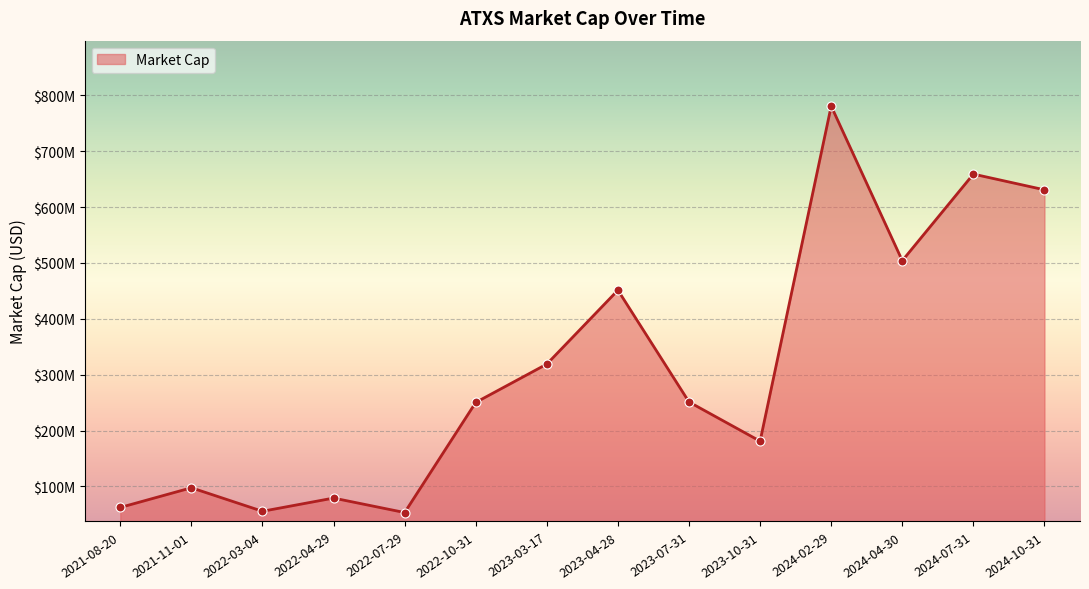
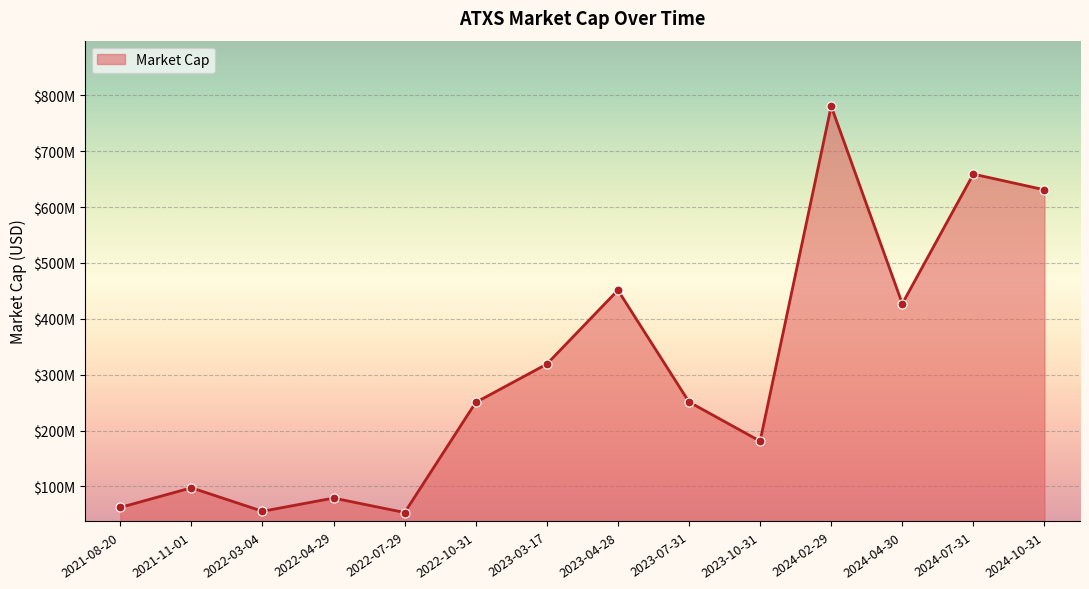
  {
    "2021-08-20": "$60000000",
    "2021-11-01": "$100000000",
    "2022-03-04": "$60000000",
    "2022-04-29": "$80000000",
    "2022-07-29": "$50000000",
    "2022-10-31": "$250000000",
    "2023-03-17": "$320000000",
    "2023-04-28": "$450000000",
    "2023-07-31": "$250000000",
    "2023-10-31": "$180000000",
    "2024-02-29": "$780000000",
-   "2024-04-30": "$500000000",
+   "2024-04-30": "$430000000",
    "2024-07-31": "$660000000",
    "2024-10-31": "$630000000"
  }
